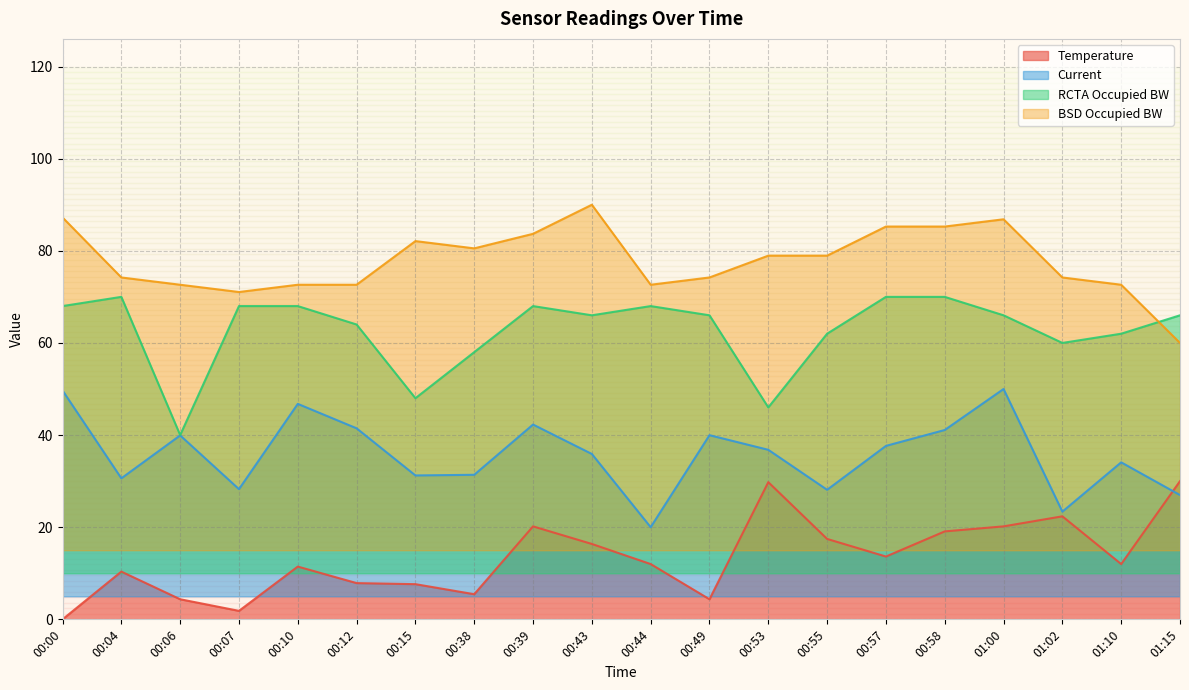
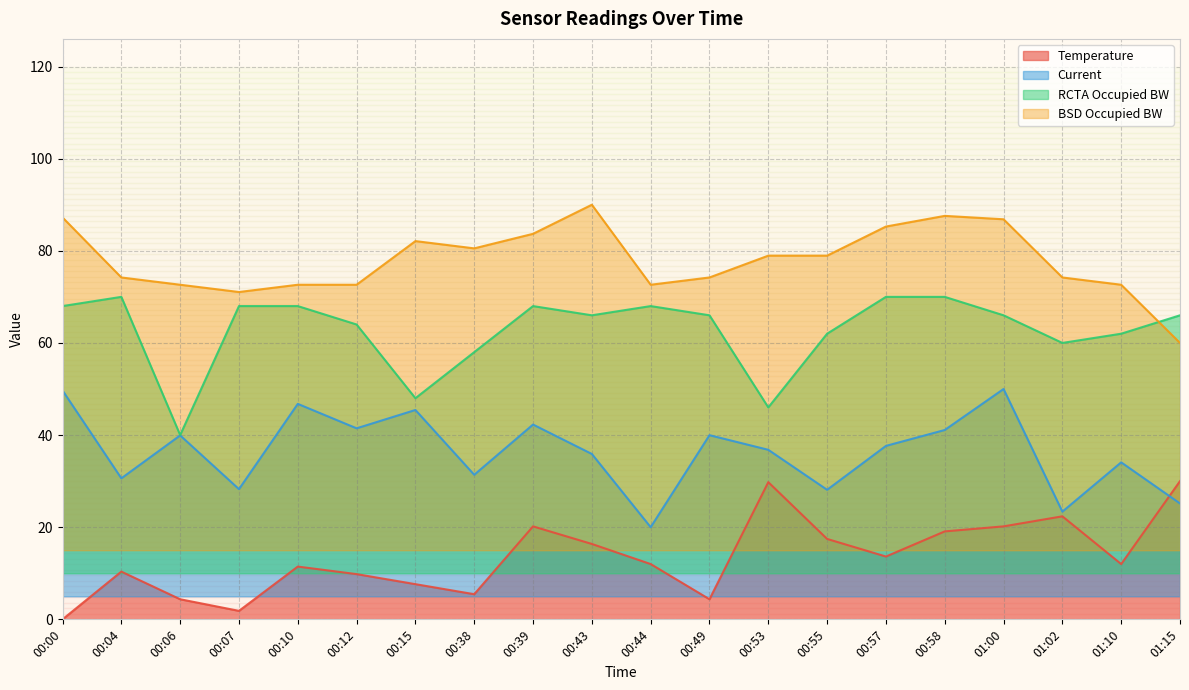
  {
    "Temperature": {
      "00:00": 0,
      "00:04": 10,
      "00:06": 4,
      "00:07": 2,
      "00:10": 11,
-     "00:12": 8,
+     "00:12": 10,
      "00:15": 8,
      "00:38": 5,
      "00:39": 20,
      "00:43": 16,
      "00:44": 12,
      "00:49": 4,
      "00:53": 30,
      "00:55": 17,
      "00:57": 14,
      "00:58": 19,
      "01:00": 20,
      "01:02": 22,
      "01:10": 12,
      "01:15": 30
    },
    "Current": {
      "00:00": 50,
      "00:04": 31,
      "00:07": 28,
      "00:10": 47,
      "00:12": 41,
-     "00:15": 31,
+     "00:15": 45,
      "00:38": 31,
      "00:39": 42,
      "00:43": 36,
      "00:44": 20,
      "00:49": 40,
      "00:53": 37,
      "00:55": 28,
      "00:57": 38,
      "00:58": 41,
      "01:00": 50,
      "01:02": 23,
      "01:10": 34,
-     "01:15": 27
+     "01:15": 25
    },
    "RCTA Occupied BW": {
      "00:00": 68,
      "00:04": 70,
      "00:07": 68,
      "00:10": 68,
      "00:12": 64,
      "00:15": 48,
      "00:38": 58,
      "00:39": 68,
      "00:43": 66,
      "00:44": 68,
      "00:49": 66,
      "00:53": 46,
      "00:55": 62,
      "00:57": 70,
      "00:58": 70,
      "01:00": 66,
      "01:02": 60,
      "01:10": 62,
      "01:15": 66
    },
    "BSD Occupied BW": {
      "00:00": 87,
      "00:04": 74,
      "00:06": 73,
      "00:07": 71,
      "00:10": 73,
      "00:12": 73,
      "00:15": 82,
      "00:38": 81,
      "00:39": 84,
      "00:43": 90,
      "00:44": 73,
      "00:49": 74,
      "00:53": 79,
      "00:55": 79,
      "00:57": 85,
-     "00:58": 85,
+     "00:58": 88,
      "01:00": 87,
      "01:02": 74,
      "01:10": 73,
      "01:15": 60
    }
  }
